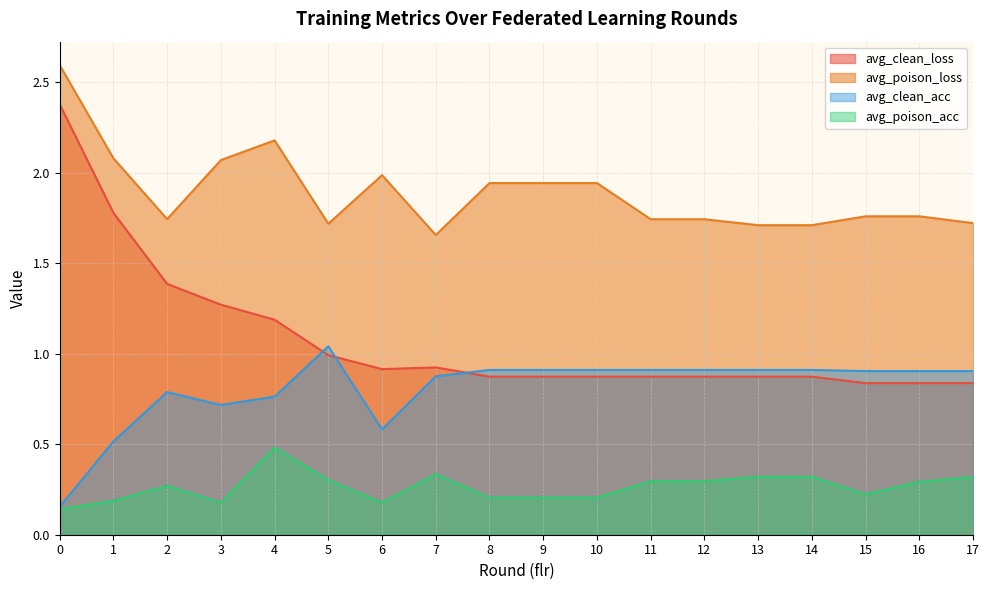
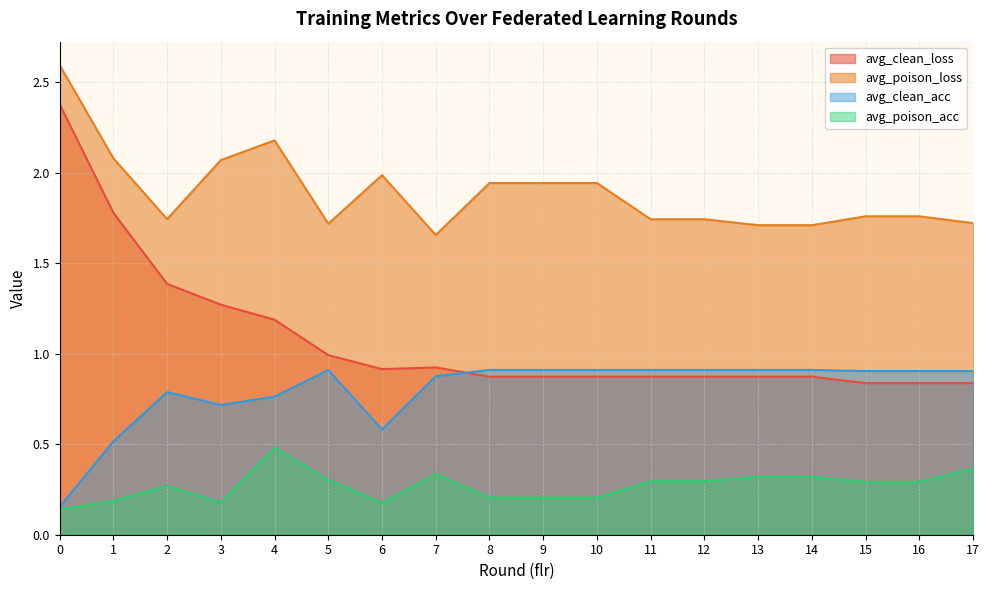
  {
    "avg_clean_acc": {
      "0": 0.15,
      "1": 0.52,
      "2": 0.79,
      "3": 0.72,
      "4": 0.76,
-     "5": 1.04,
+     "5": 0.91,
      "6": 0.58,
      "7": 0.88,
      "8": 0.91,
      "9": 0.91,
      "10": 0.91,
      "11": 0.91,
      "12": 0.91,
      "13": 0.91,
      "14": 0.91,
      "15": 0.90,
      "16": 0.90,
      "17": 0.90
    },
    "avg_poison_acc": {
      "0": 0.14,
      "1": 0.19,
      "2": 0.27,
      "3": 0.18,
      "4": 0.48,
      "5": 0.30,
      "6": 0.18,
      "7": 0.34,
      "8": 0.21,
      "9": 0.21,
      "10": 0.21,
      "11": 0.30,
      "12": 0.30,
      "13": 0.32,
      "14": 0.32,
-     "15": 0.22,
+     "15": 0.29,
      "16": 0.29,
-     "17": 0.32
+     "17": 0.37
    }
  }
